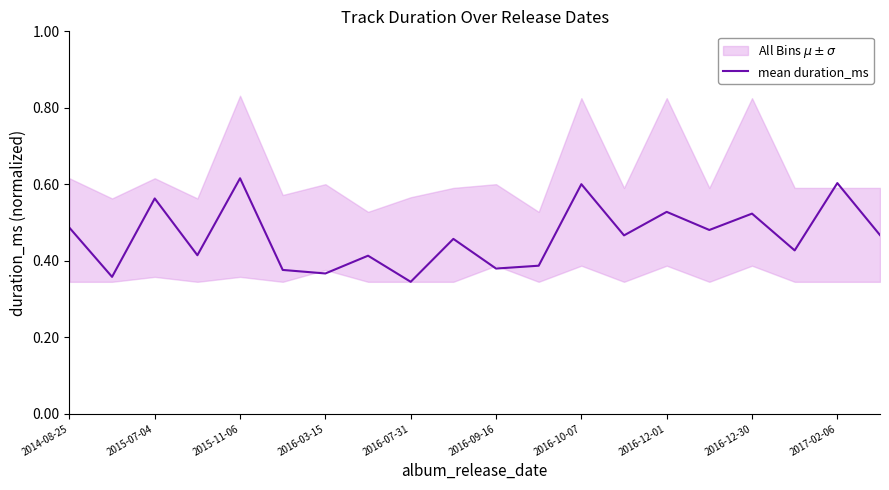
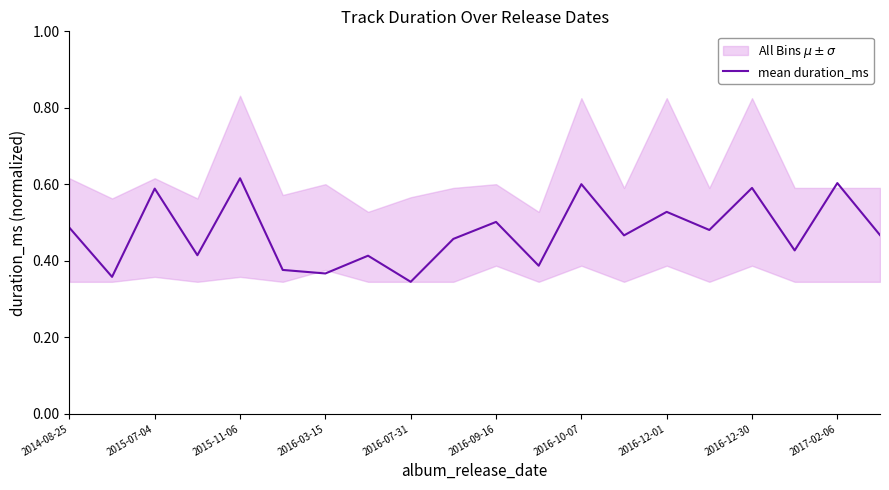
  {
    "mean duration_ms": {
      "2014-08-25": 0.49,
-     "2015-07-04": 0.56,
+     "2015-07-04": 0.59,
      "2015-11-06": 0.62,
      "2016-03-15": 0.37,
      "2016-07-31": 0.35,
-     "2016-09-16": 0.38,
+     "2016-09-16": 0.50,
      "2016-10-07": 0.60,
      "2016-12-01": 0.53,
-     "2016-12-30": 0.52,
+     "2016-12-30": 0.59,
      "2017-02-06": 0.60
    }
  }
